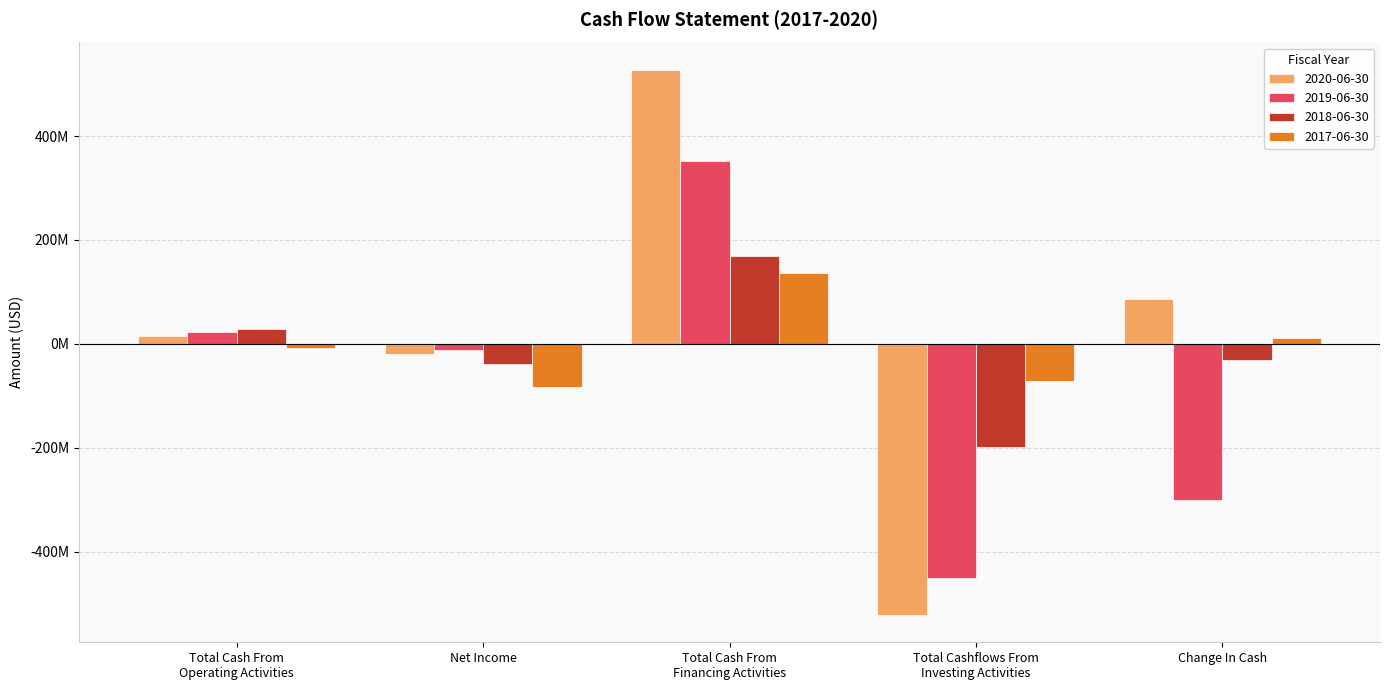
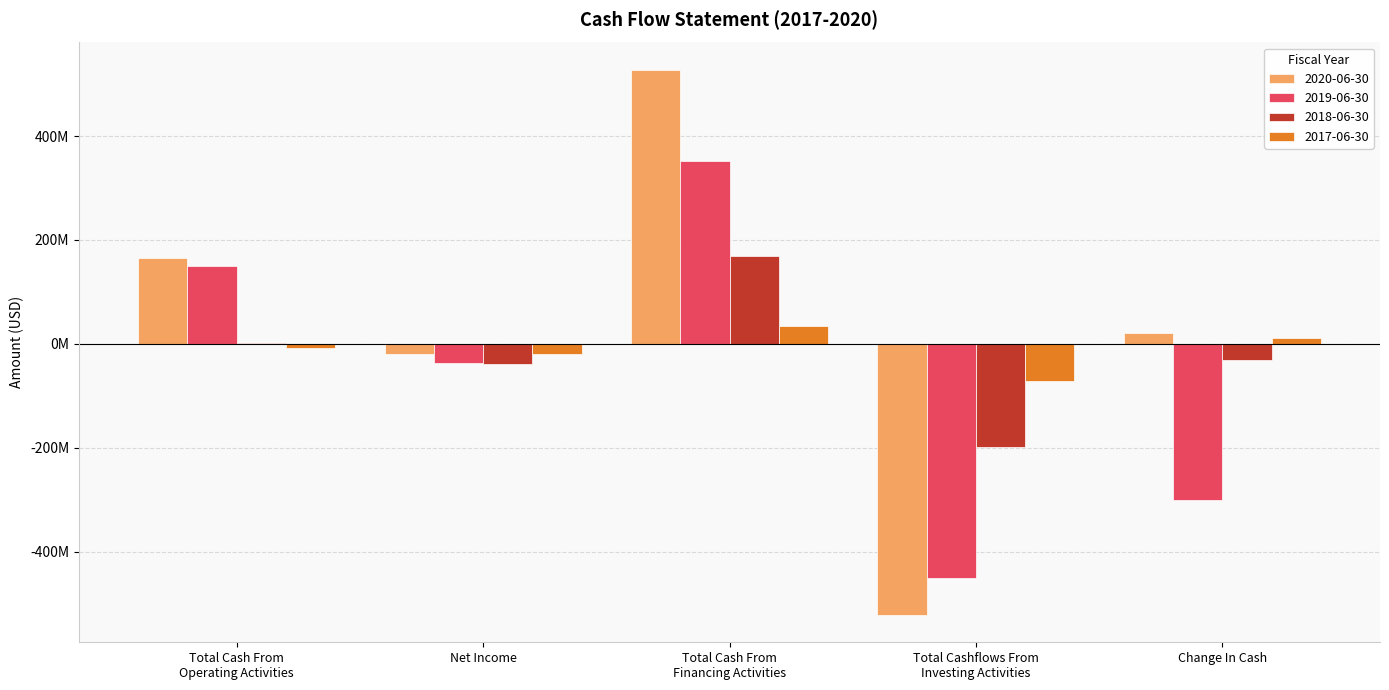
  {
    "2020-06-30": {
-     "Total Cash From Operating Activities": 10000000,
+     "Total Cash From Operating Activities": 170000000,
      "Net Income": -20000000,
      "Total Cash From Financing Activities": 530000000,
      "Total Cashflows From Investing Activities": -520000000,
-     "Change In Cash": 90000000
+     "Change In Cash": 20000000
    },
    "2019-06-30": {
-     "Total Cash From Operating Activities": 20000000,
-     "Net Income": -10000000,
+     "Total Cash From Operating Activities": 150000000,
+     "Net Income": -40000000,
      "Total Cash From Financing Activities": 350000000,
      "Total Cashflows From Investing Activities": -450000000,
      "Change In Cash": -300000000
    },
    "2018-06-30": {
-     "Total Cash From Operating Activities": 30000000,
+     "Total Cash From Operating Activities": 0,
      "Net Income": -40000000,
      "Total Cash From Financing Activities": 170000000,
      "Total Cashflows From Investing Activities": -200000000,
      "Change In Cash": -30000000
    },
    "2017-06-30": {
      "Total Cash From Operating Activities": -10000000,
-     "Net Income": -80000000,
-     "Total Cash From Financing Activities": 140000000,
+     "Net Income": -20000000,
+     "Total Cash From Financing Activities": 30000000,
      "Total Cashflows From Investing Activities": -70000000,
      "Change In Cash": 10000000
    }
  }
